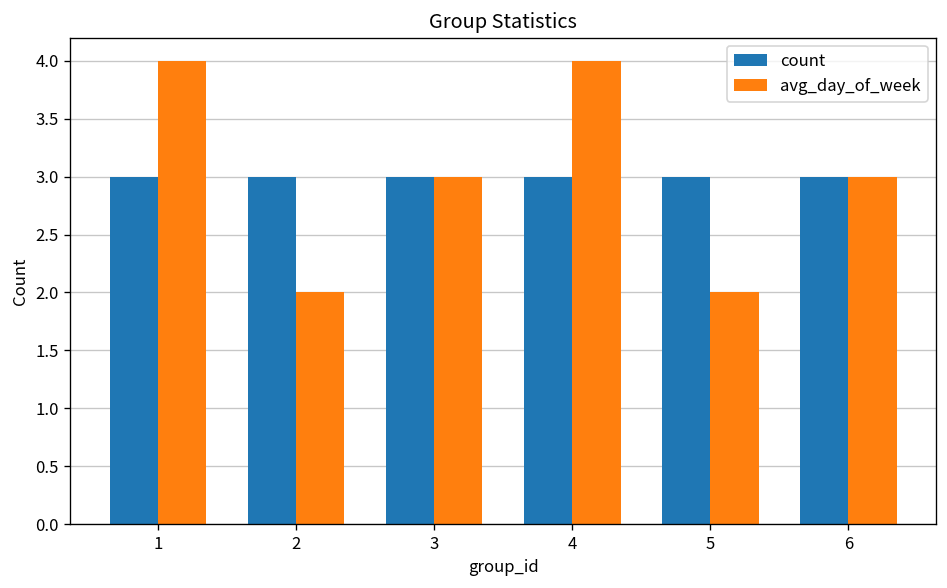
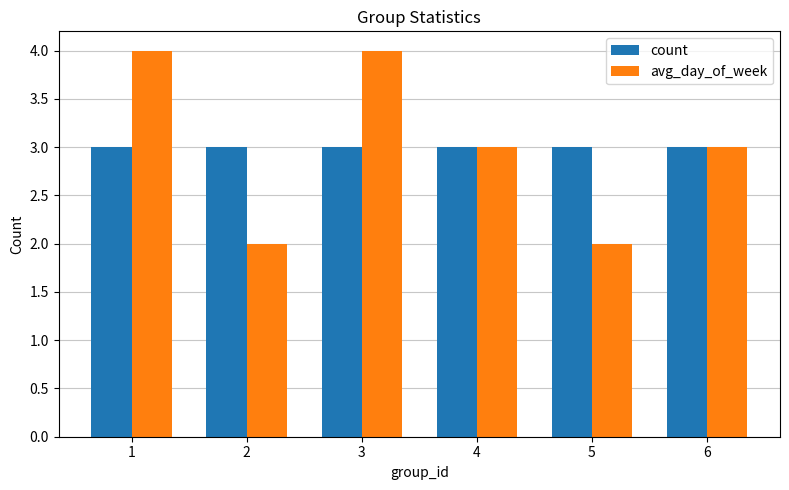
  {
    "count": {
      "1": 3,
      "2": 3,
      "3": 3,
      "4": 3,
      "5": 3,
      "6": 3
    },
    "avg_day_of_week": {
      "1": 4,
      "2": 2,
-     "3": 3,
-     "4": 4,
+     "3": 4,
+     "4": 3,
      "5": 2,
      "6": 3
    }
  }
